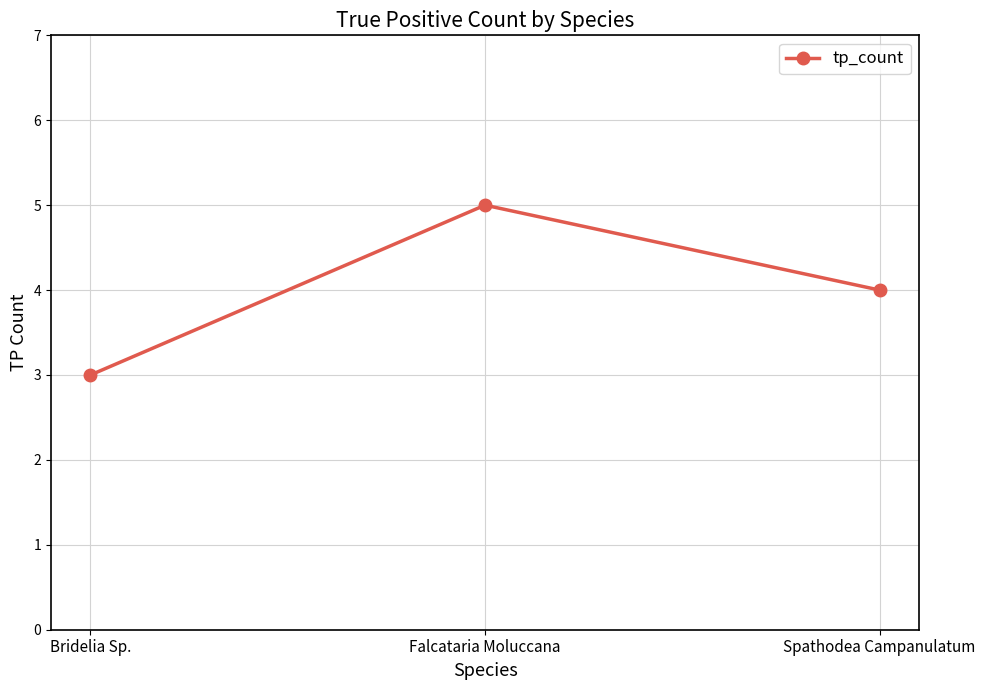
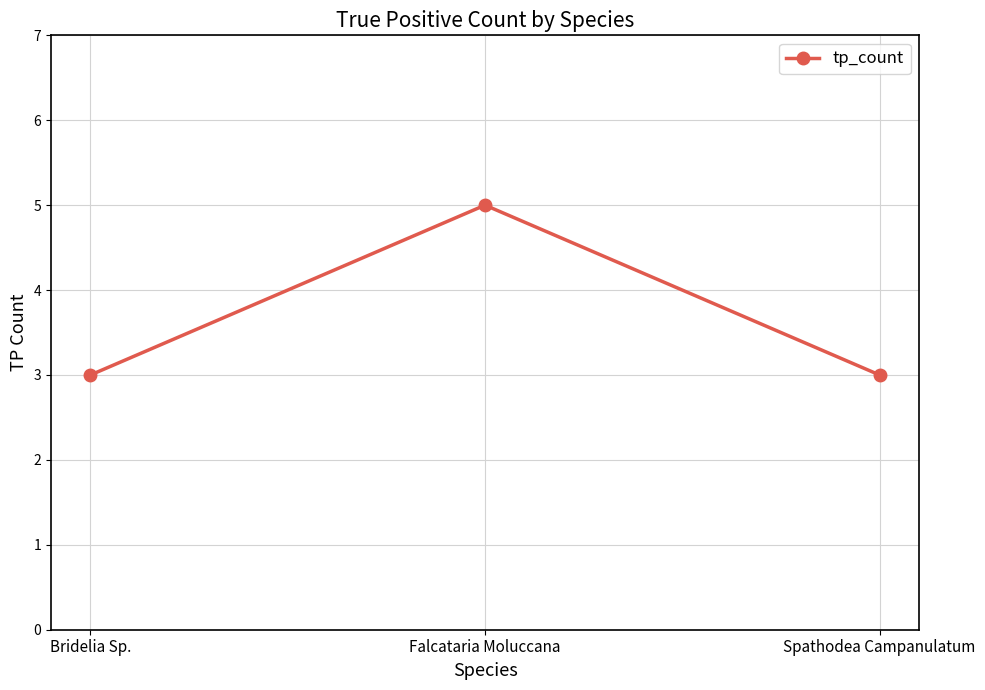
  {
    "Bridelia Sp.": 3,
    "Falcataria Moluccana": 5,
-   "Spathodea Campanulatum": 4
+   "Spathodea Campanulatum": 3
  }
